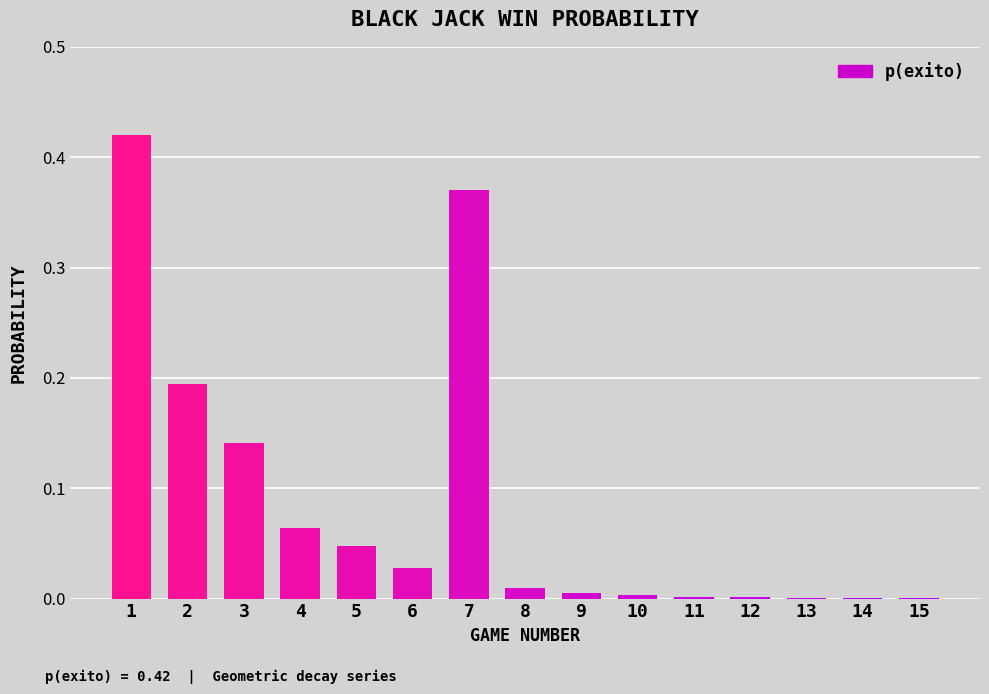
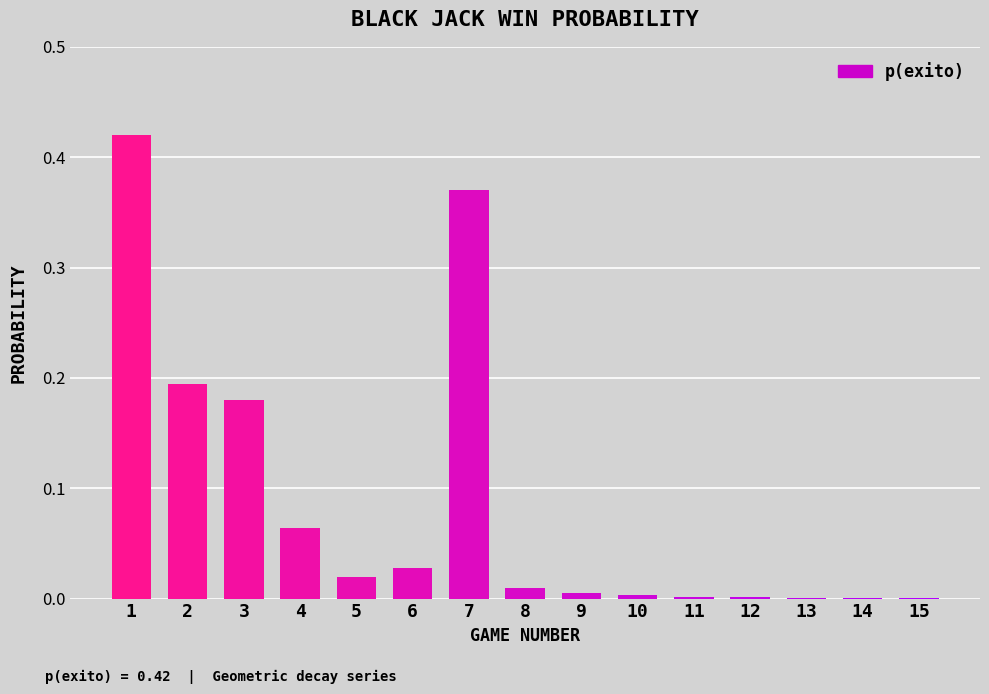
  {
    "1": 0.420,
    "2": 0.194,
-   "3": 0.141,
+   "3": 0.180,
    "4": 0.064,
-   "5": 0.048,
+   "5": 0.019,
    "6": 0.028,
    "7": 0.370,
    "8": 0.009,
    "9": 0.005,
    "10": 0.003
  }
